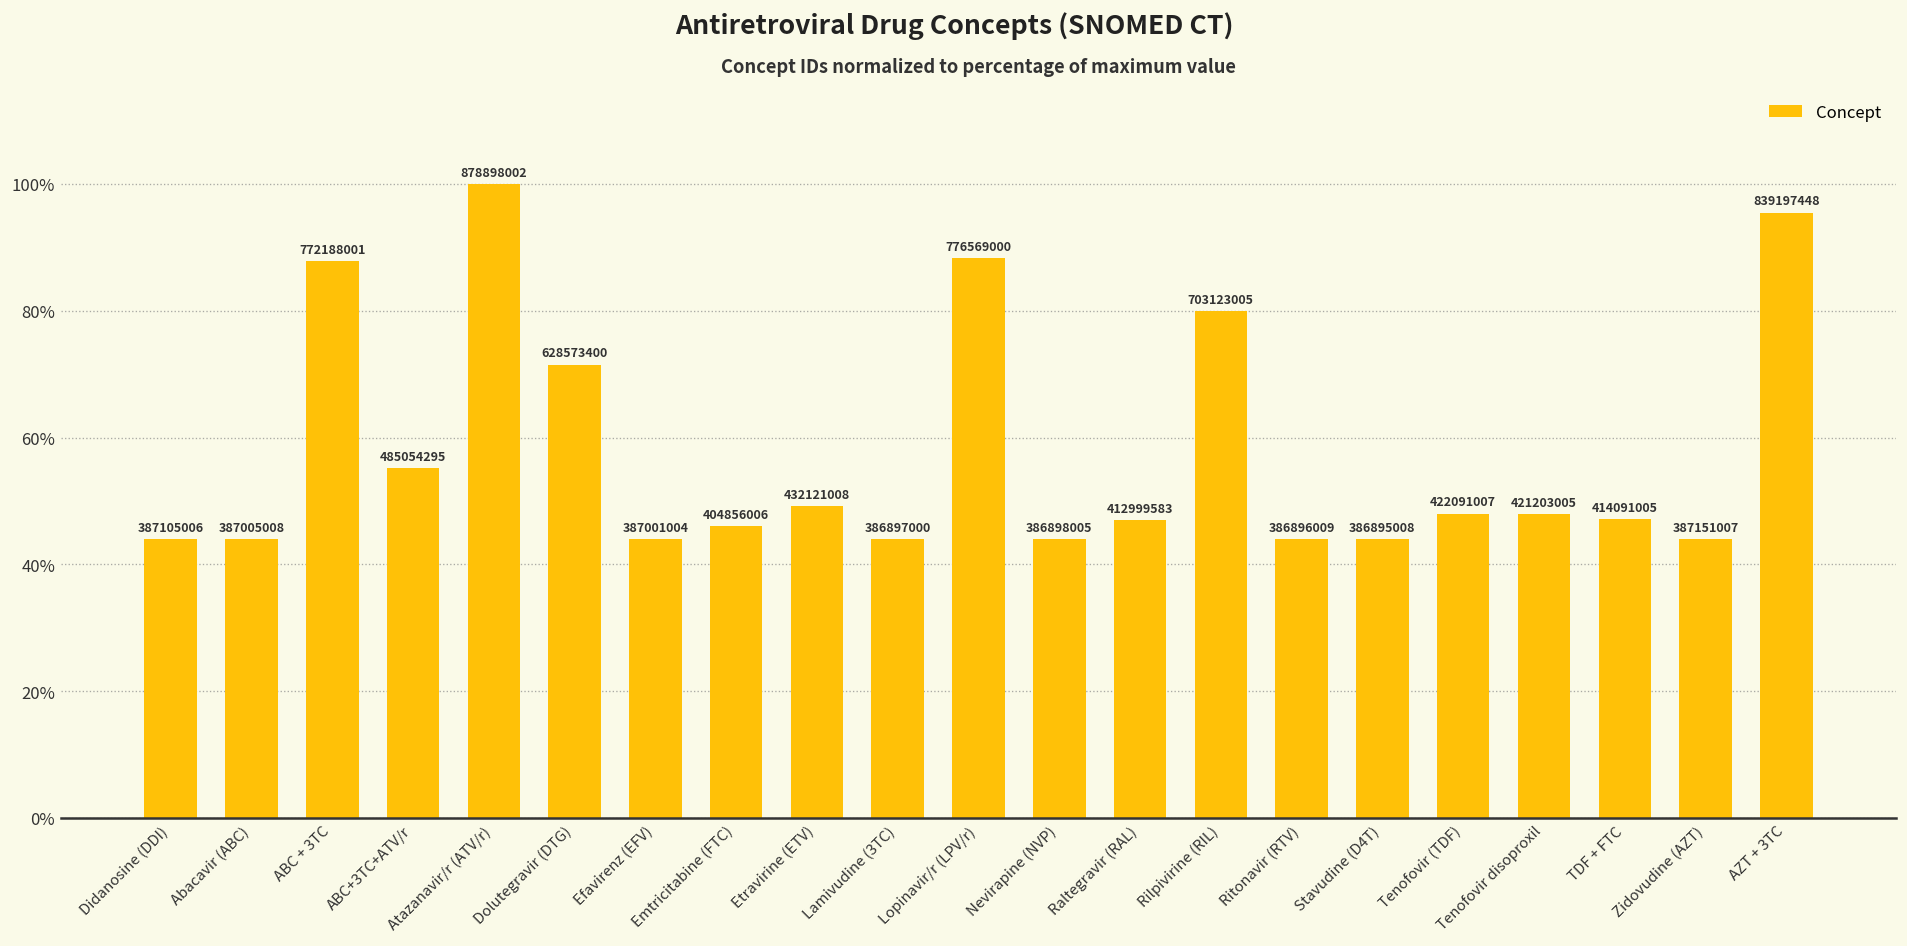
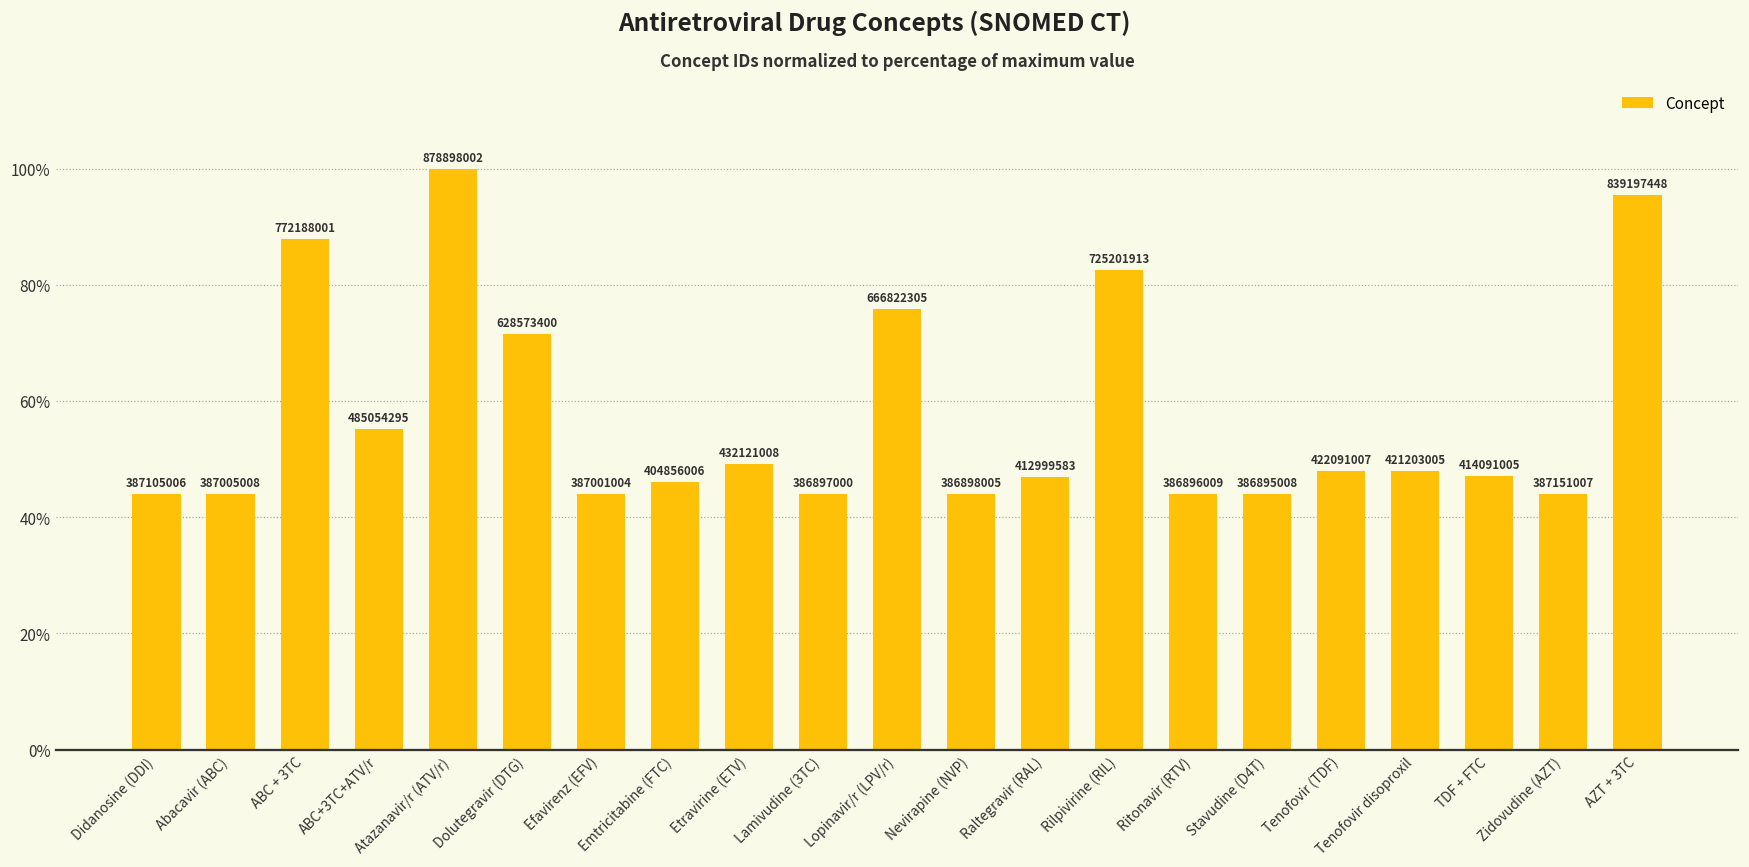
  {
-   "Lopinavir/r (LPV/r)": 776569000,
-   "Rilpivirine (RIL)": 703123005
+   "Lopinavir/r (LPV/r)": 666822305,
+   "Rilpivirine (RIL)": 725201913
  }
